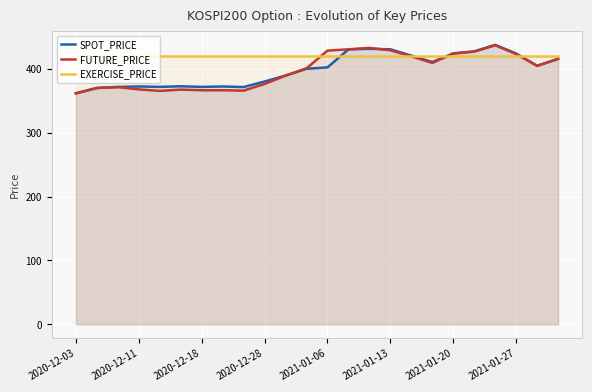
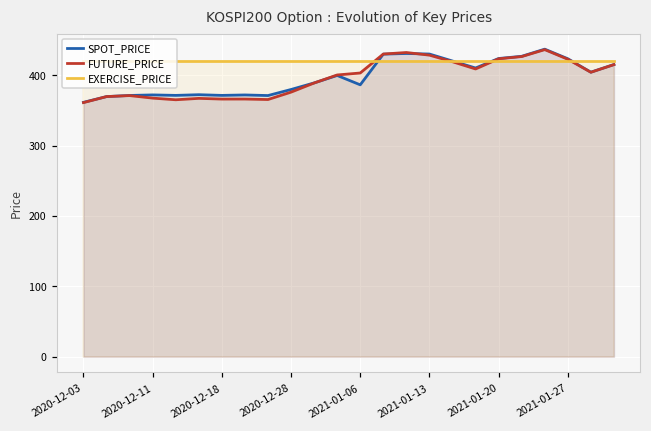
  {
    "SPOT_PRICE": {
      "2020-12-11": 370,
      "2020-12-18": 370,
-     "2021-01-06": 400
+     "2021-01-06": 390
    },
    "FUTURE_PRICE": {
      "2020-12-11": 370,
      "2020-12-18": 370,
-     "2021-01-06": 430
+     "2021-01-06": 400
    },
    "EXERCISE_PRICE": {
      "2020-12-18": 420,
      "2020-12-28": 420,
      "2021-01-06": 420,
      "2021-01-13": 420
    }
  }
